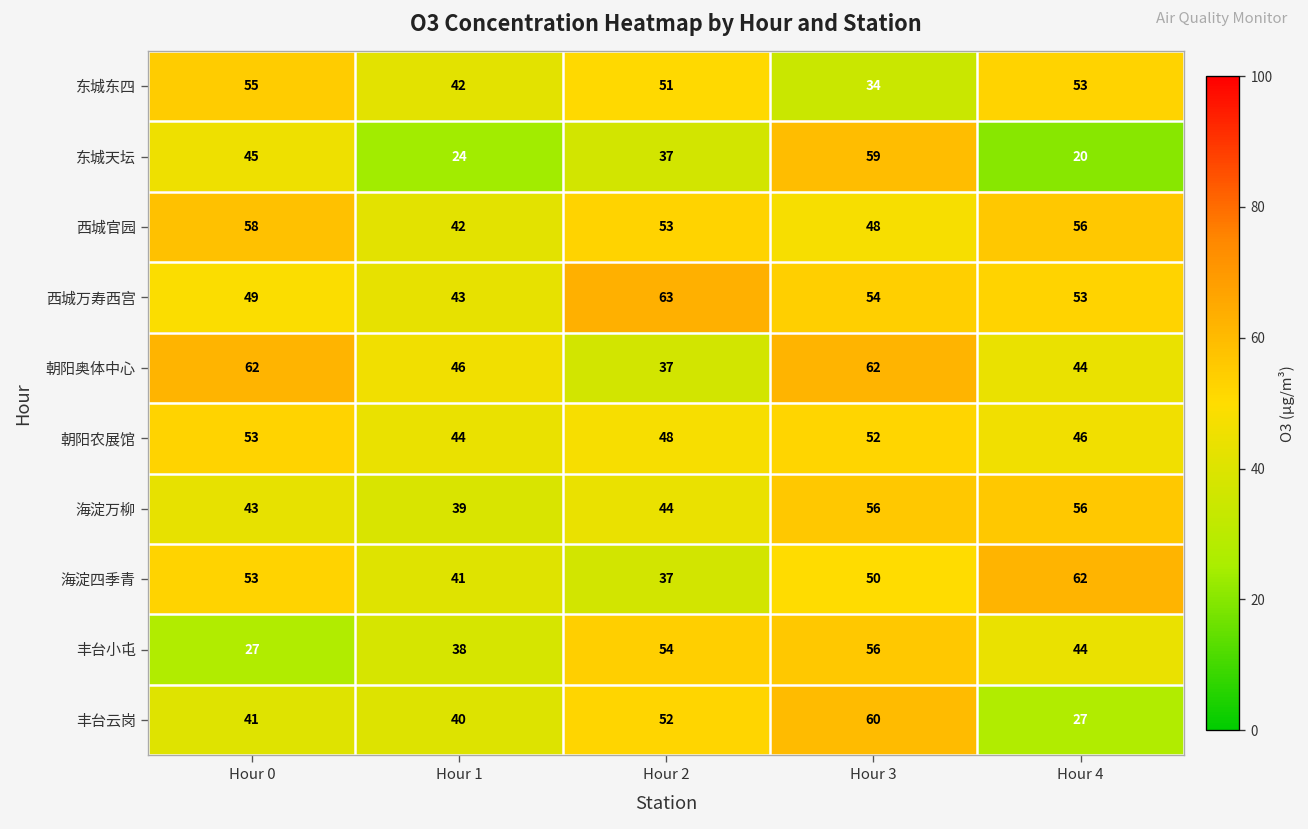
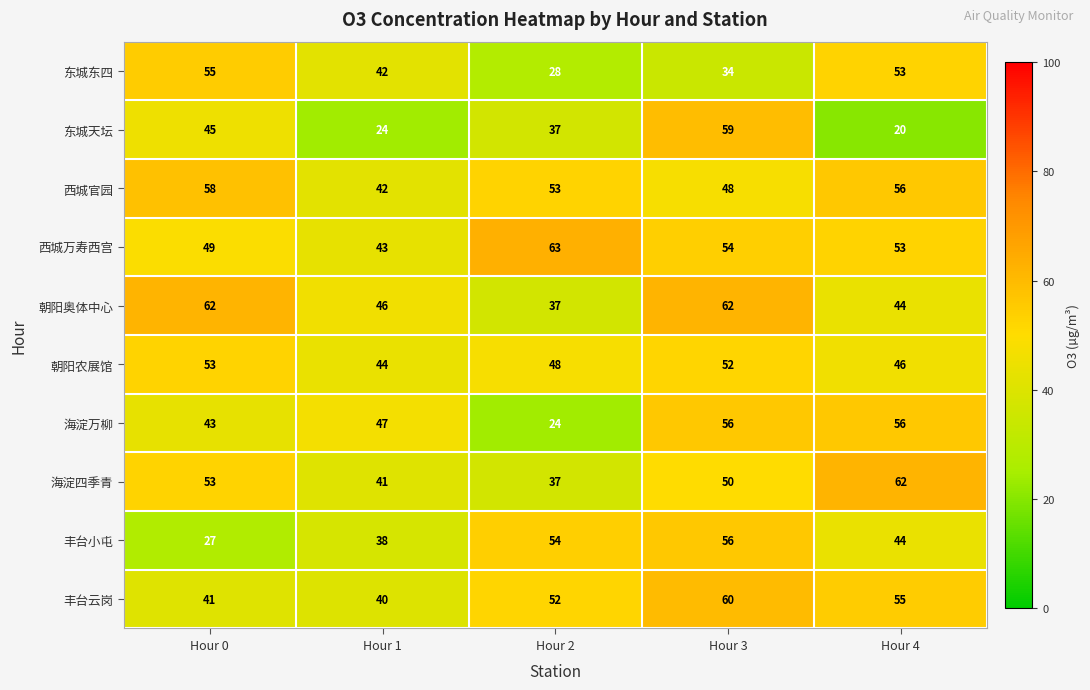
  {
    "东城东四": {
      "Hour 0": 55,
      "Hour 1": 42,
-     "Hour 2": 51,
+     "Hour 2": 28,
      "Hour 3": 34,
      "Hour 4": 53
    },
    "东城天坛": {
      "Hour 0": 45,
      "Hour 1": 24,
      "Hour 2": 37,
      "Hour 3": 59,
      "Hour 4": 20
    },
    "西城官园": {
      "Hour 0": 58,
      "Hour 1": 42,
      "Hour 2": 53,
      "Hour 3": 48,
      "Hour 4": 56
    },
    "西城万寿西宫": {
      "Hour 0": 49,
      "Hour 1": 43,
      "Hour 2": 63,
      "Hour 3": 54,
      "Hour 4": 53
    },
    "朝阳奥体中心": {
      "Hour 0": 62,
      "Hour 1": 46,
      "Hour 2": 37,
      "Hour 3": 62,
      "Hour 4": 44
    },
    "朝阳农展馆": {
      "Hour 0": 53,
      "Hour 1": 44,
      "Hour 2": 48,
      "Hour 3": 52,
      "Hour 4": 46
    },
    "海淀万柳": {
      "Hour 0": 43,
-     "Hour 1": 39,
-     "Hour 2": 44,
+     "Hour 1": 47,
+     "Hour 2": 24,
      "Hour 3": 56,
      "Hour 4": 56
    },
    "海淀四季青": {
      "Hour 0": 53,
      "Hour 1": 41,
      "Hour 2": 37,
      "Hour 3": 50,
      "Hour 4": 62
    },
    "丰台小屯": {
      "Hour 0": 27,
      "Hour 1": 38,
      "Hour 2": 54,
      "Hour 3": 56,
      "Hour 4": 44
    },
    "丰台云岗": {
      "Hour 0": 41,
      "Hour 1": 40,
      "Hour 2": 52,
      "Hour 3": 60,
-     "Hour 4": 27
+     "Hour 4": 55
    }
  }
